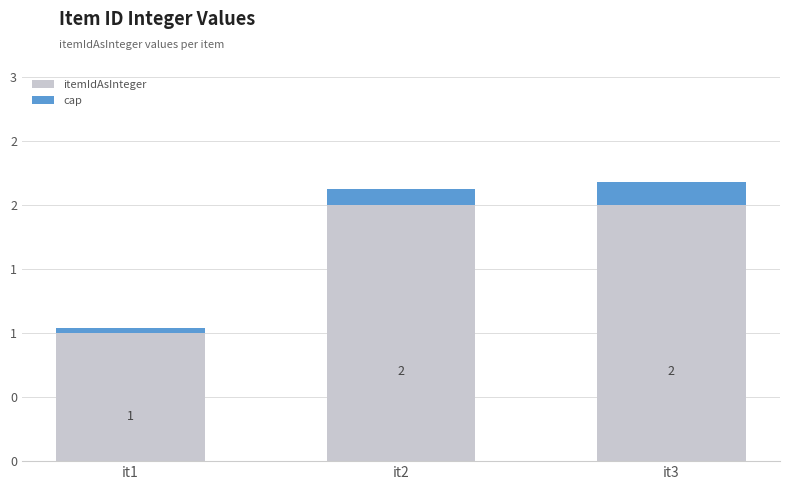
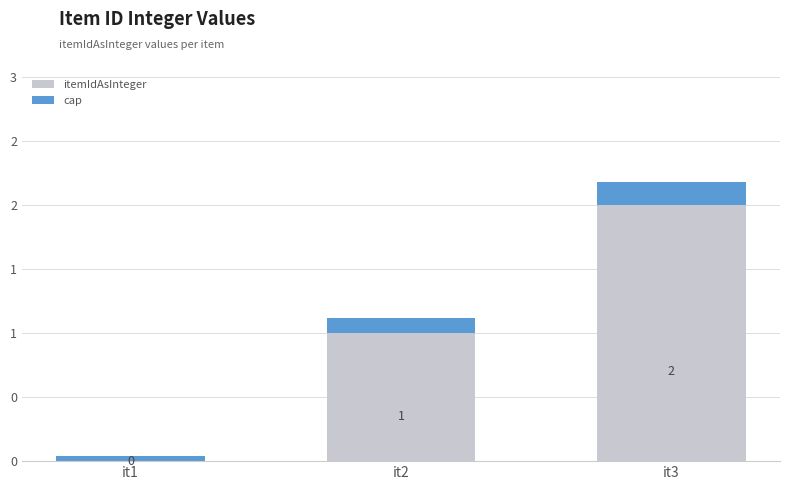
  {
    "itemIdAsInteger": {
-     "it1": 1,
-     "it2": 2,
+     "it1": 0,
+     "it2": 1,
      "it3": 2
    }
  }
